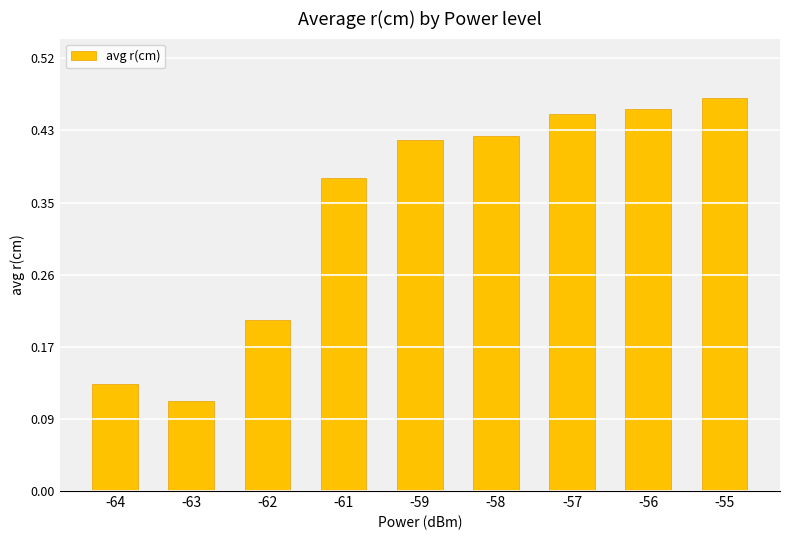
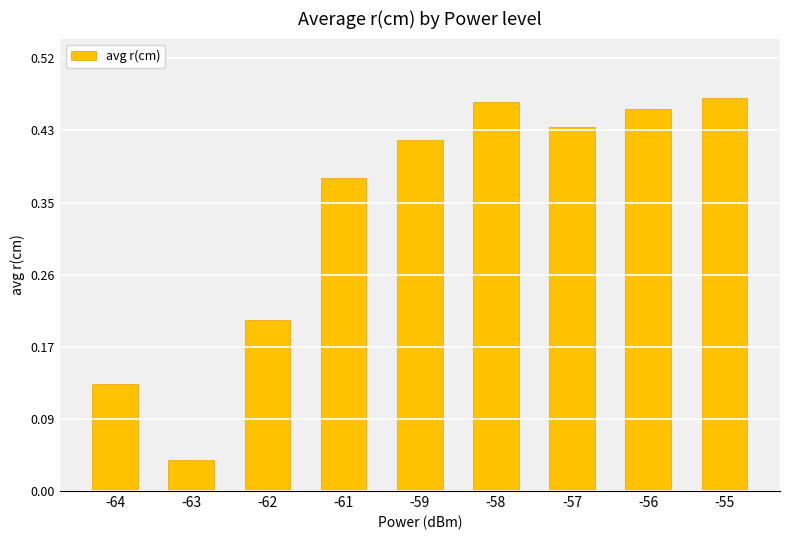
  {
    "-64": 0.13,
-   "-63": 0.11,
+   "-63": 0.04,
    "-62": 0.21,
    "-61": 0.38,
    "-59": 0.42,
-   "-58": 0.43,
-   "-57": 0.45,
+   "-58": 0.47,
+   "-57": 0.44,
    "-56": 0.46,
    "-55": 0.47
  }
